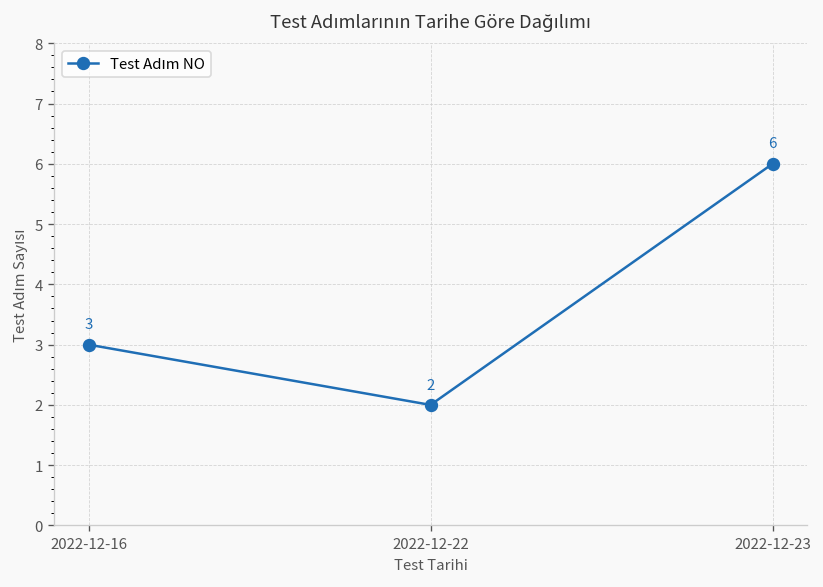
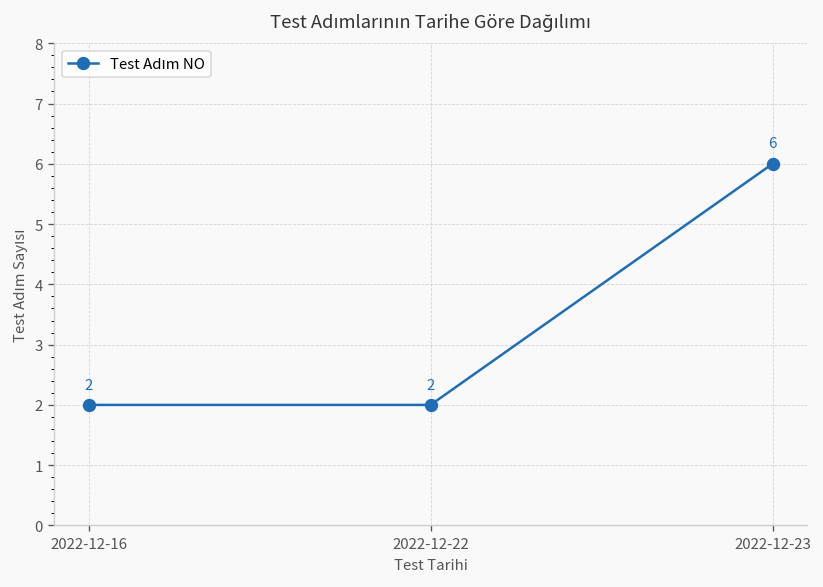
  {
-   "2022-12-16": 3,
+   "2022-12-16": 2,
    "2022-12-22": 2,
    "2022-12-23": 6
  }
